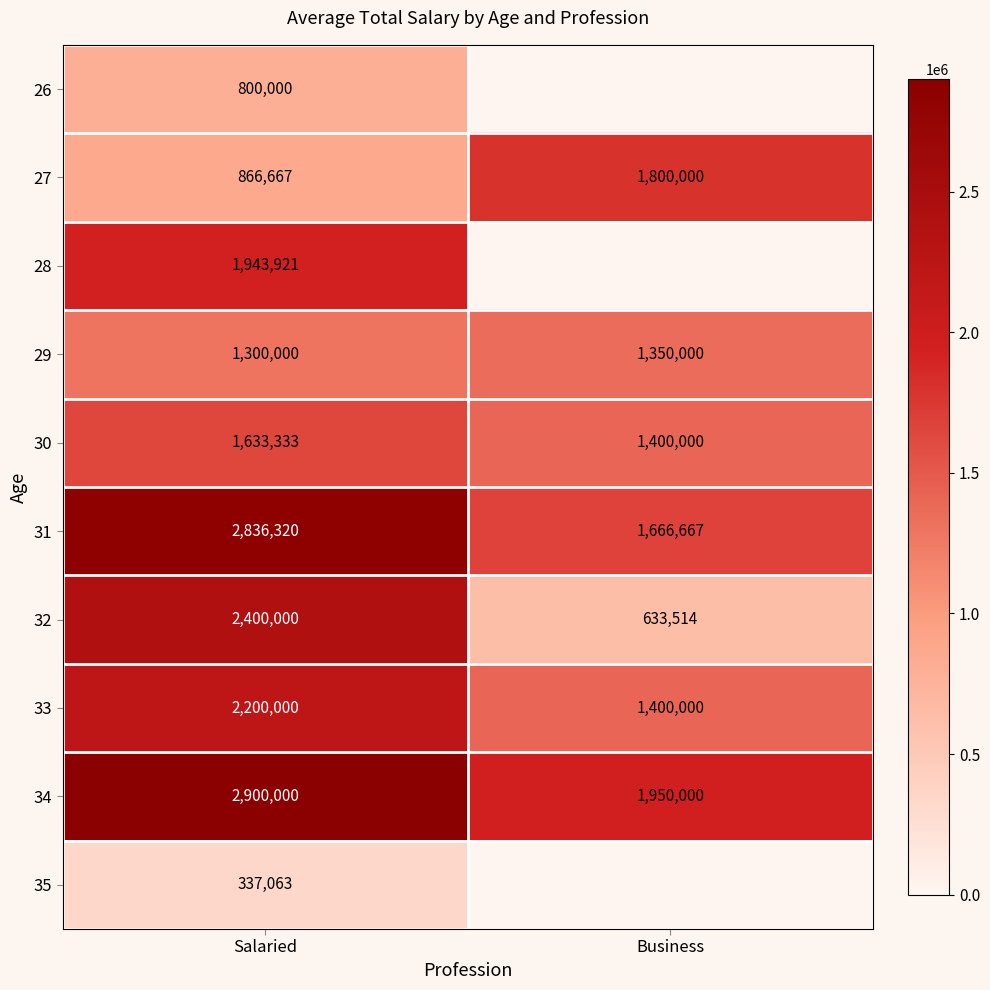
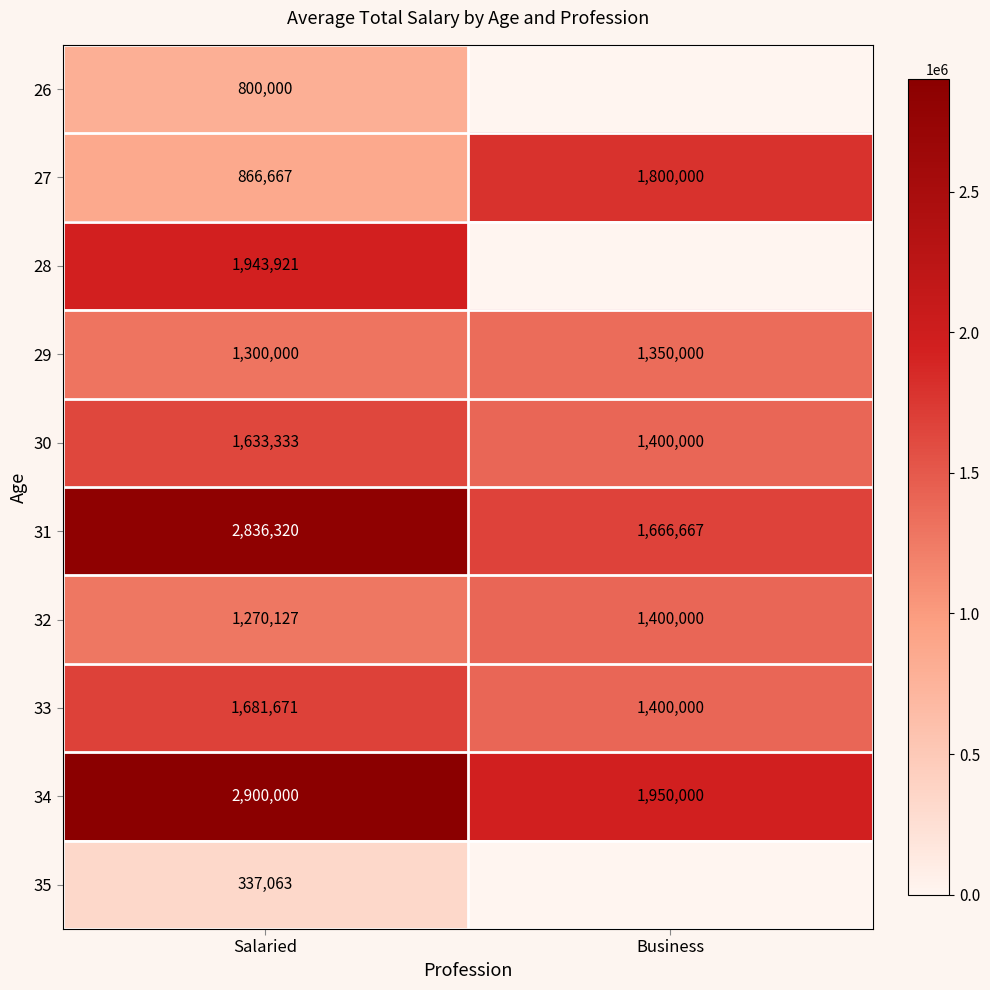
  {
    "26": {
      "Salaried": "800,000"
    },
    "27": {
      "Salaried": "866,667",
      "Business": "1,800,000"
    },
    "28": {
      "Salaried": "1,943,921"
    },
    "29": {
      "Salaried": "1,300,000",
      "Business": "1,350,000"
    },
    "30": {
      "Salaried": "1,633,333",
      "Business": "1,400,000"
    },
    "31": {
      "Salaried": "2,836,320",
      "Business": "1,666,667"
    },
    "32": {
-     "Salaried": "2,400,000",
-     "Business": "633,514"
+     "Salaried": "1,270,127",
+     "Business": "1,400,000"
    },
    "33": {
-     "Salaried": "2,200,000",
+     "Salaried": "1,681,671",
      "Business": "1,400,000"
    },
    "34": {
      "Salaried": "2,900,000",
      "Business": "1,950,000"
    },
    "35": {
      "Salaried": "337,063"
    }
  }
